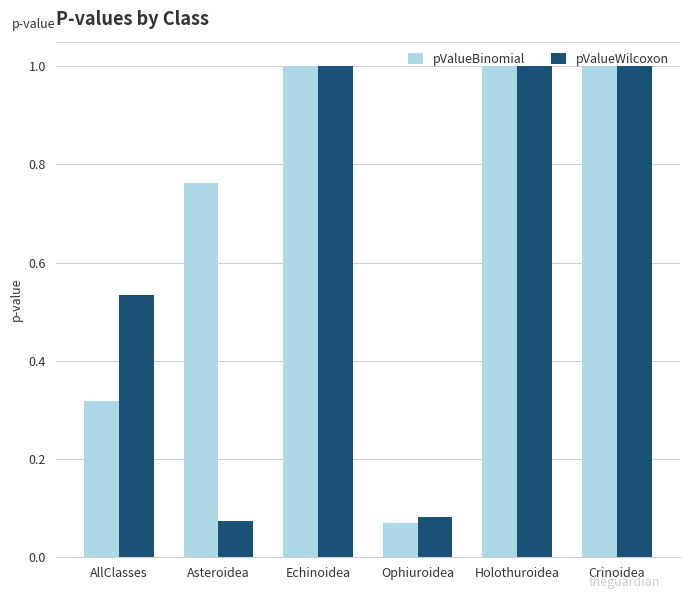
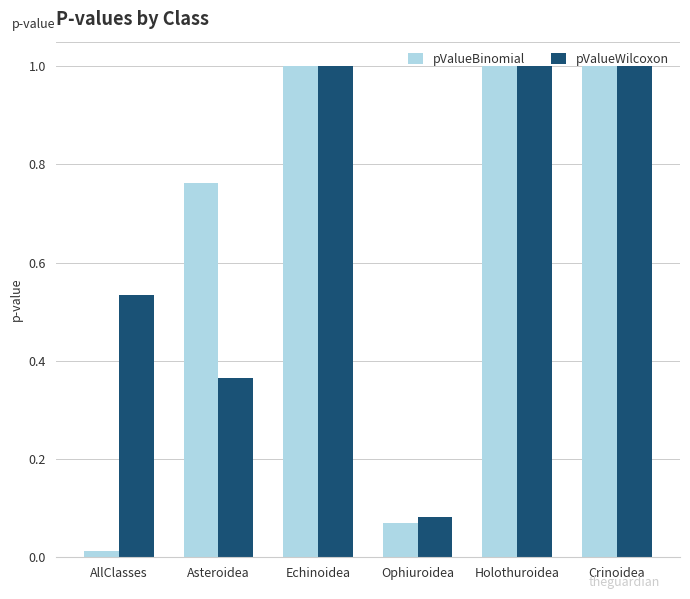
  {
    "pValueBinomial": {
-     "AllClasses": 0.32,
+     "AllClasses": 0.01,
      "Asteroidea": 0.76,
      "Echinoidea": 1.00,
      "Ophiuroidea": 0.07,
      "Holothuroidea": 1.00,
      "Crinoidea": 1.00
    },
    "pValueWilcoxon": {
      "AllClasses": 0.54,
-     "Asteroidea": 0.07,
+     "Asteroidea": 0.36,
      "Echinoidea": 1.00,
      "Ophiuroidea": 0.08,
      "Holothuroidea": 1.00,
      "Crinoidea": 1.00
    }
  }
